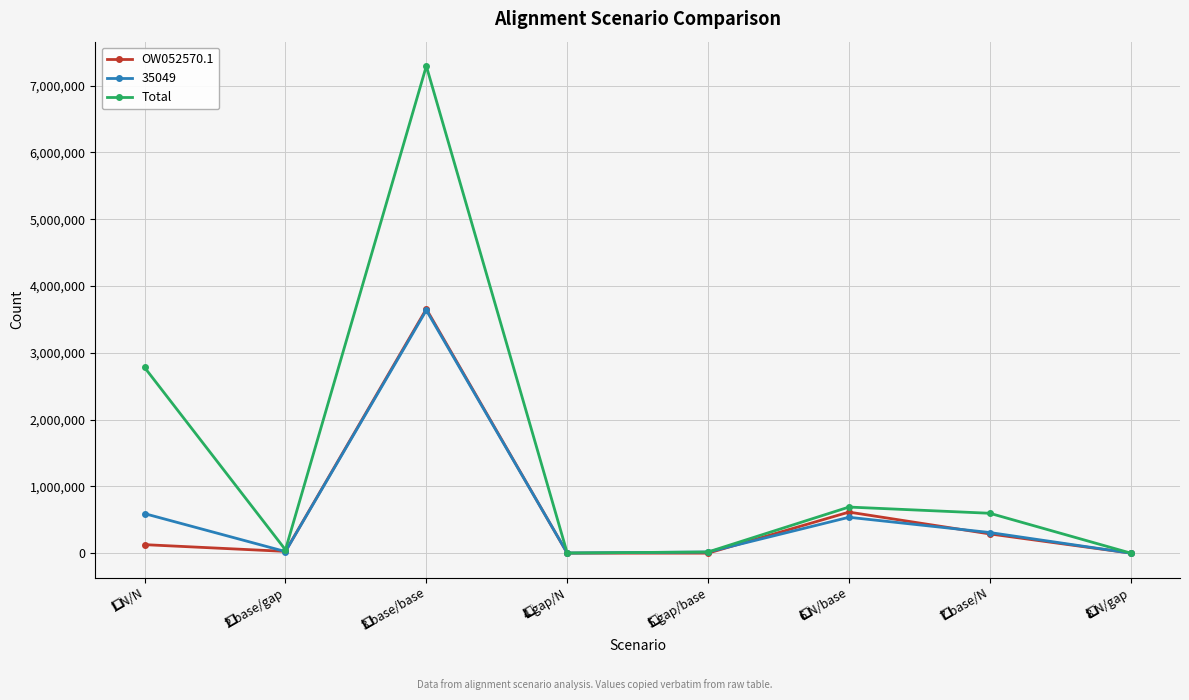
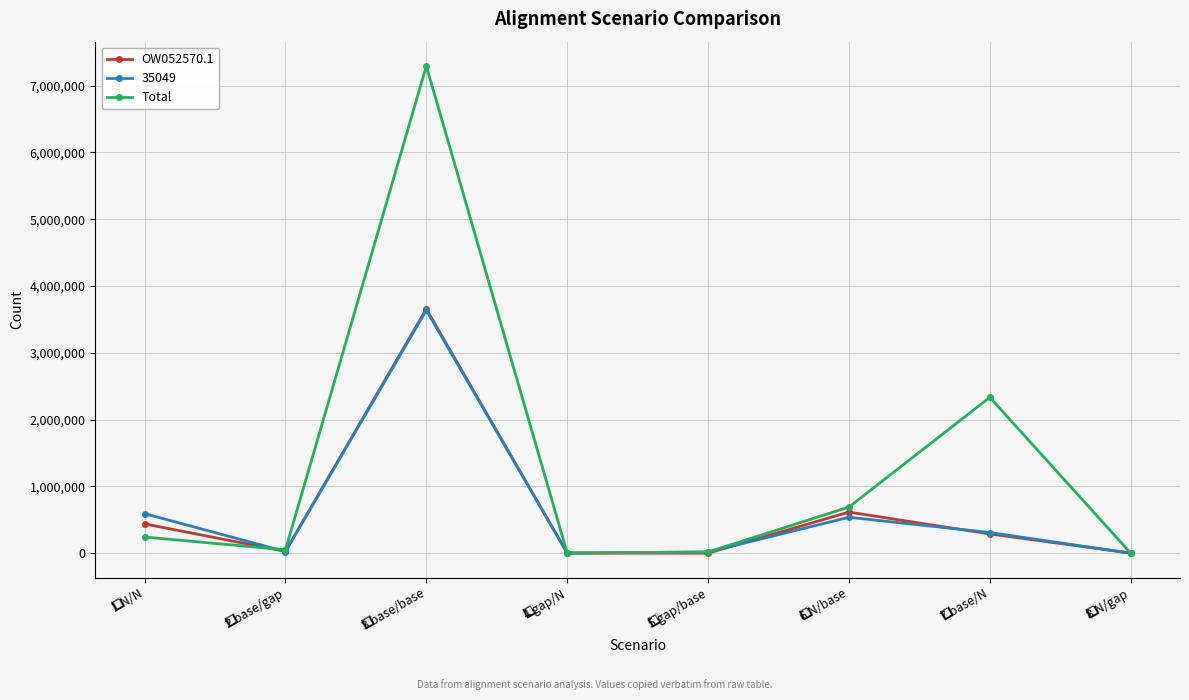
  {
    "OW052570.1": {
-     "1️⃣ N/N": "100,000",
+     "1️⃣ N/N": "400,000",
      "6️⃣ N/base": "600,000"
    },
    "35049": {
      "1️⃣ N/N": "600,000",
      "6️⃣ N/base": "500,000"
    },
    "Total": {
-     "1️⃣ N/N": "2,800,000",
+     "1️⃣ N/N": "200,000",
      "3️⃣ base/base": "7,300,000",
      "6️⃣ N/base": "700,000",
-     "7️⃣ base/N": "600,000"
+     "7️⃣ base/N": "2,300,000"
    }
  }
